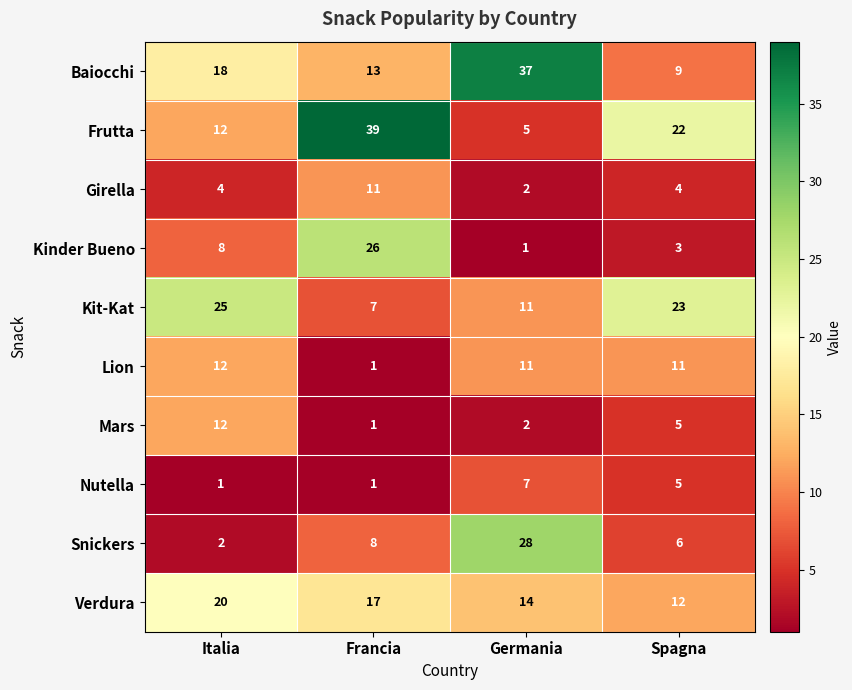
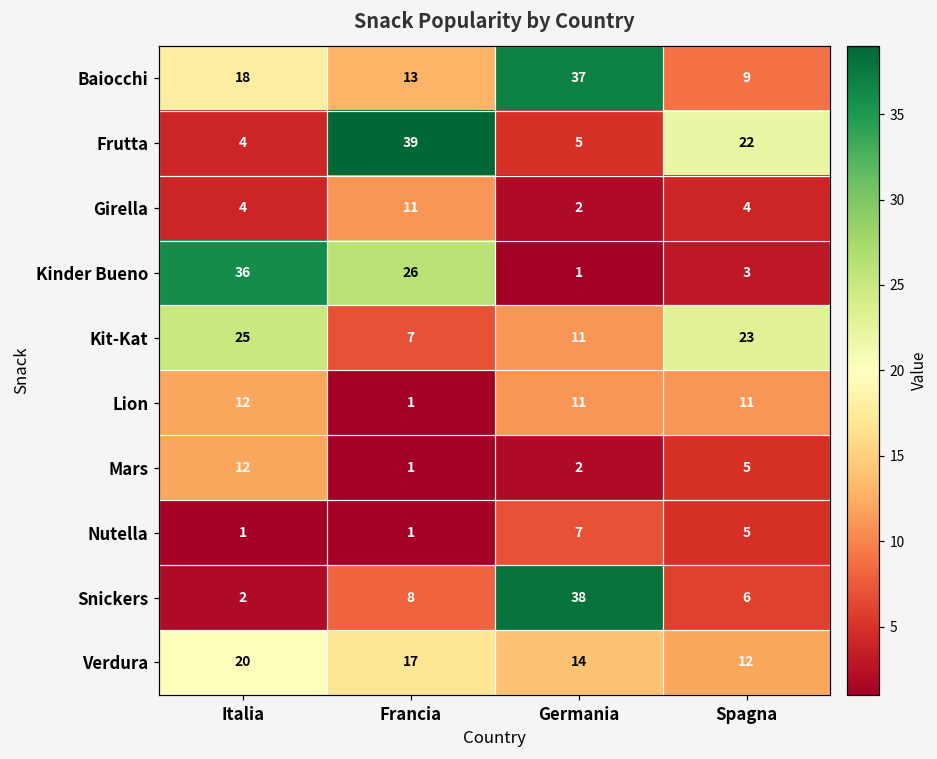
  {
    "Baiocchi": {
      "Italia": 18,
      "Francia": 13,
      "Germania": 37,
      "Spagna": 9
    },
    "Frutta": {
-     "Italia": 12,
+     "Italia": 4,
      "Francia": 39,
      "Germania": 5,
      "Spagna": 22
    },
    "Girella": {
      "Italia": 4,
      "Francia": 11,
      "Germania": 2,
      "Spagna": 4
    },
    "Kinder Bueno": {
-     "Italia": 8,
+     "Italia": 36,
      "Francia": 26,
      "Germania": 1,
      "Spagna": 3
    },
    "Kit-Kat": {
      "Italia": 25,
      "Francia": 7,
      "Germania": 11,
      "Spagna": 23
    },
    "Lion": {
      "Italia": 12,
      "Francia": 1,
      "Germania": 11,
      "Spagna": 11
    },
    "Mars": {
      "Italia": 12,
      "Francia": 1,
      "Germania": 2,
      "Spagna": 5
    },
    "Nutella": {
      "Italia": 1,
      "Francia": 1,
      "Germania": 7,
      "Spagna": 5
    },
    "Snickers": {
      "Italia": 2,
      "Francia": 8,
-     "Germania": 28,
+     "Germania": 38,
      "Spagna": 6
    },
    "Verdura": {
      "Italia": 20,
      "Francia": 17,
      "Germania": 14,
      "Spagna": 12
    }
  }
